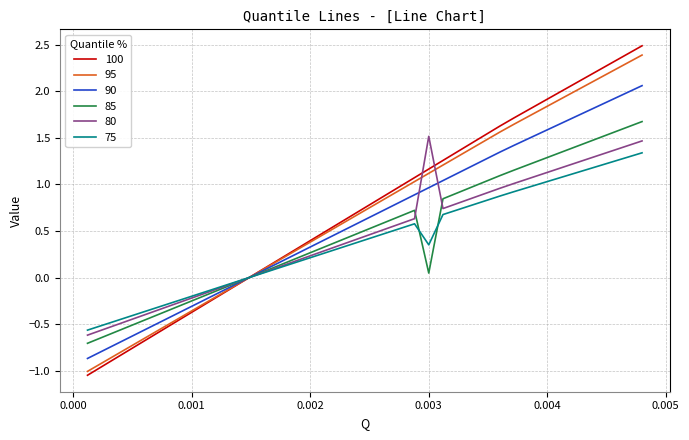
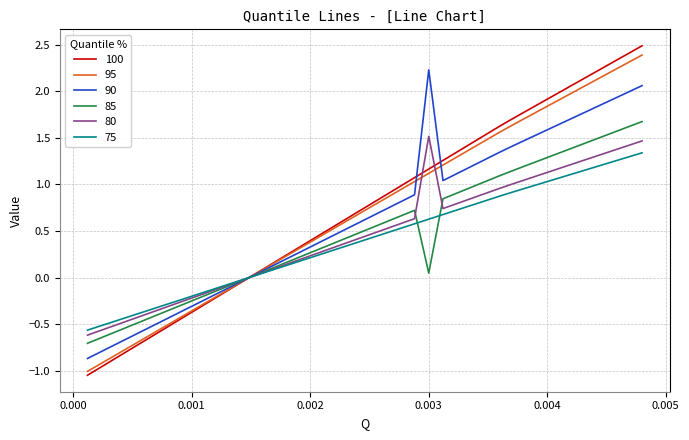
  {
    "100": {
      "0.003": 1.2
    },
    "95": {
      "0.003": 1.1
    },
    "90": {
-     "0.003": 1.0
+     "0.003": 2.2
    },
    "85": {
      "0.003": 0.0
    },
    "80": {
      "0.003": 1.5
    },
    "75": {
-     "0.003": 0.4
+     "0.003": 0.6
    }
  }
